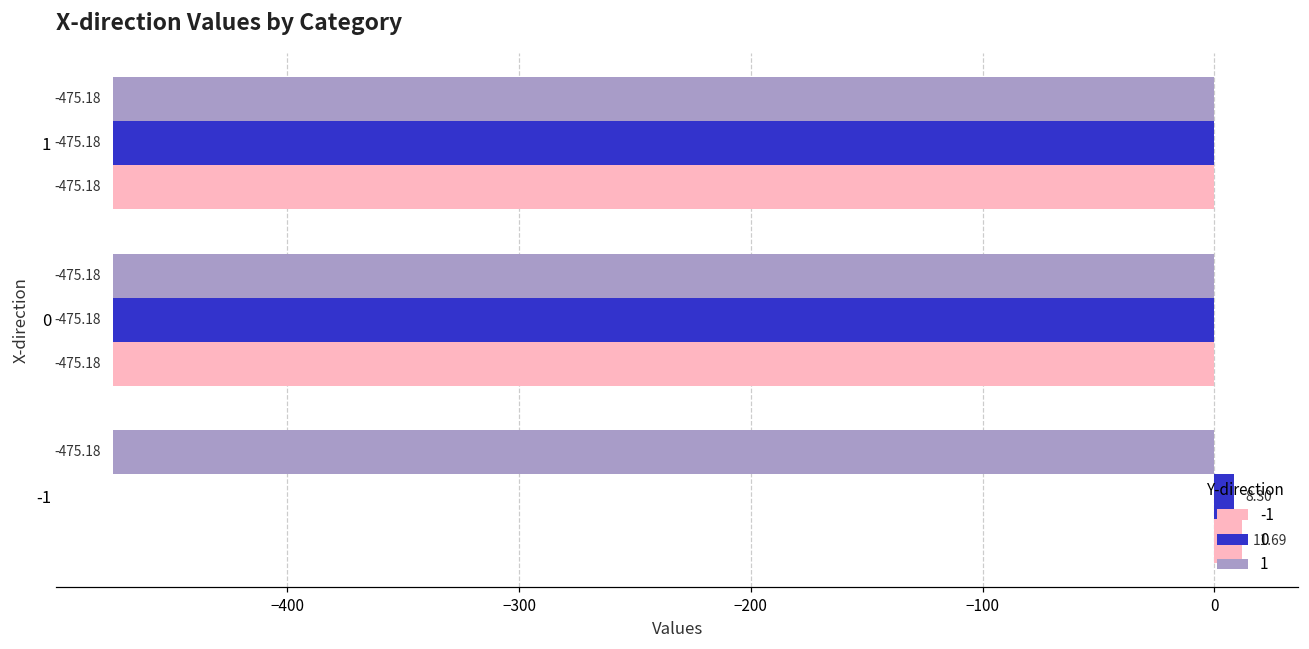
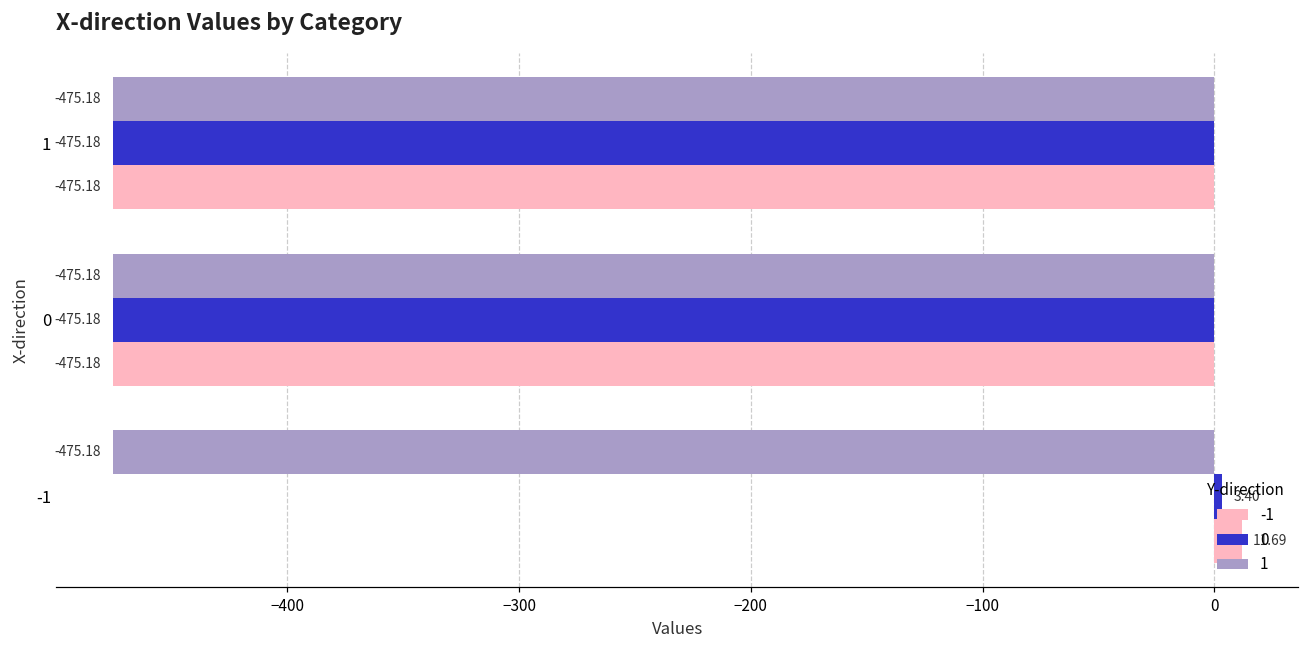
  {
    "-1": {
      "1": -475.18,
      "0": -475.18,
      "-1": 11.69
    },
    "0": {
      "1": -475.18,
      "0": -475.18,
-     "-1": 8.30
+     "-1": 3.40
    },
    "1": {
      "1": -475.18,
      "0": -475.18,
      "-1": -475.18
    }
  }
